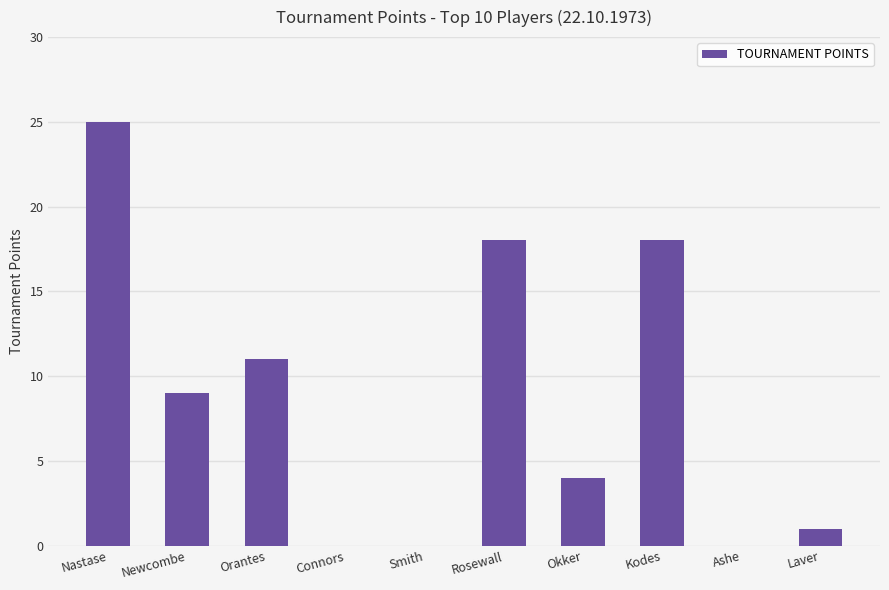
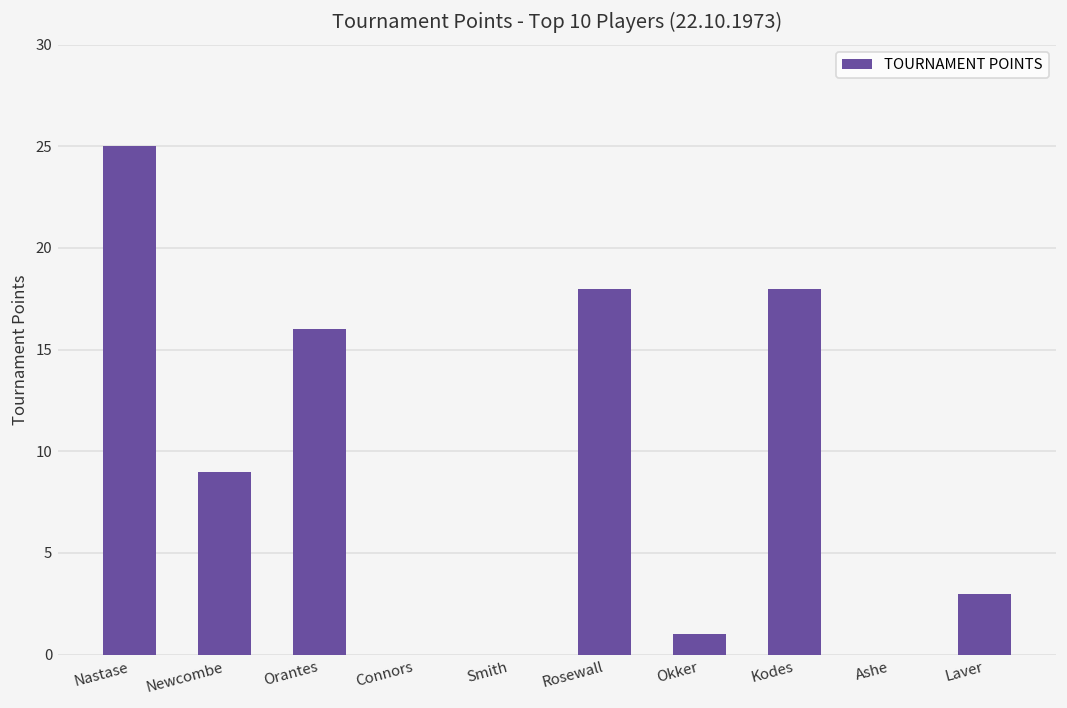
  {
    "Nastase": 25,
    "Newcombe": 9,
-   "Orantes": 11,
+   "Orantes": 16,
    "Connors": 0,
    "Smith": 0,
    "Rosewall": 18,
-   "Okker": 4,
+   "Okker": 1,
    "Kodes": 18,
    "Ashe": 0,
-   "Laver": 1
+   "Laver": 3
  }
